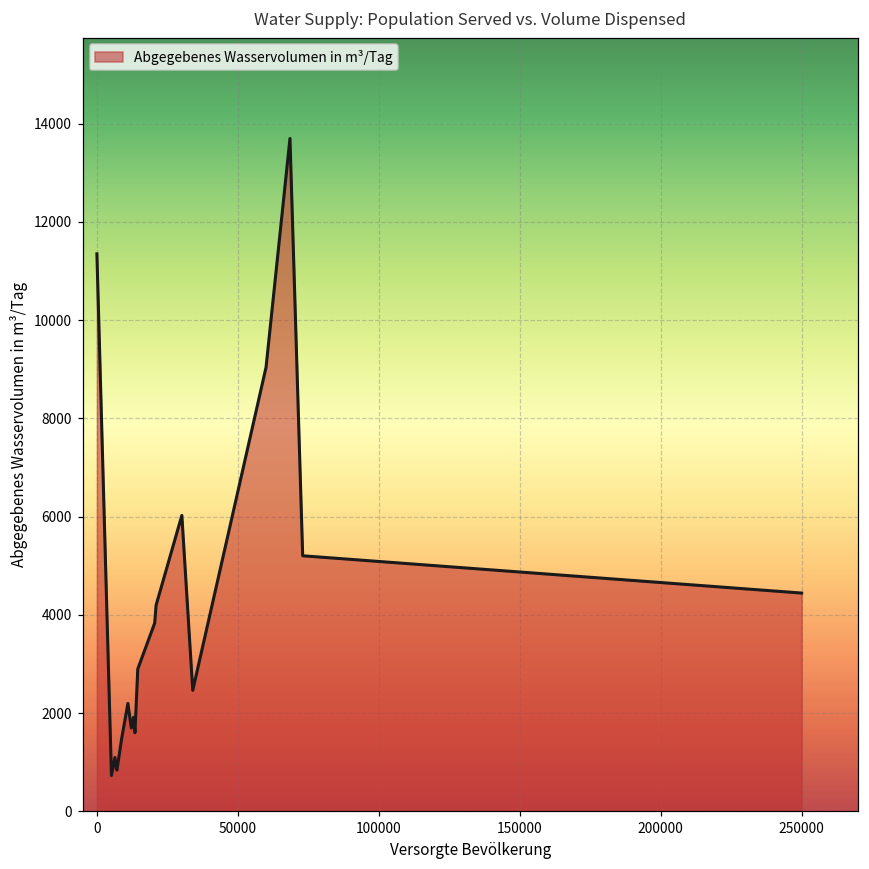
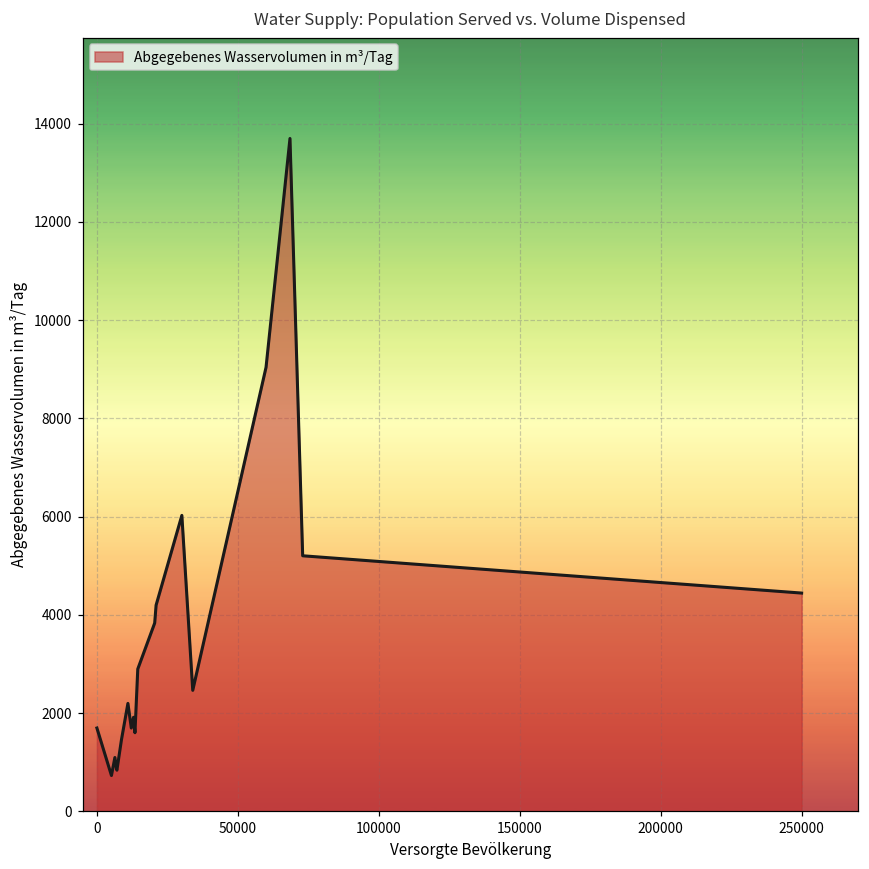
  {
-   "0": 11400,
+   "0": 1700,
    "250000": 4400
  }
